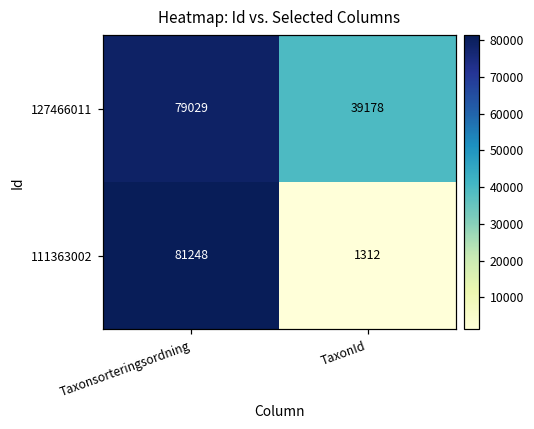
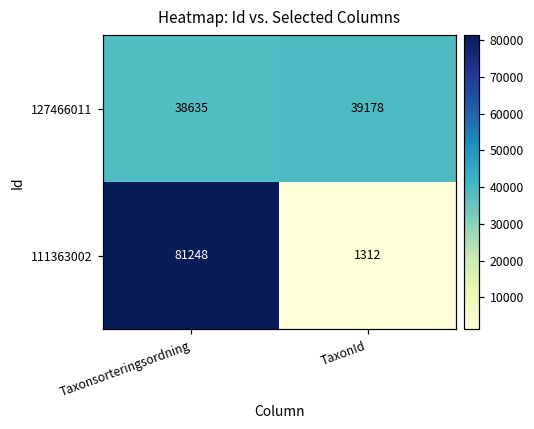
  {
    "127466011": {
-     "Taxonsorteringsordning": 79029,
+     "Taxonsorteringsordning": 38635,
      "TaxonId": 39178
    },
    "111363002": {
      "Taxonsorteringsordning": 81248,
      "TaxonId": 1312
    }
  }
